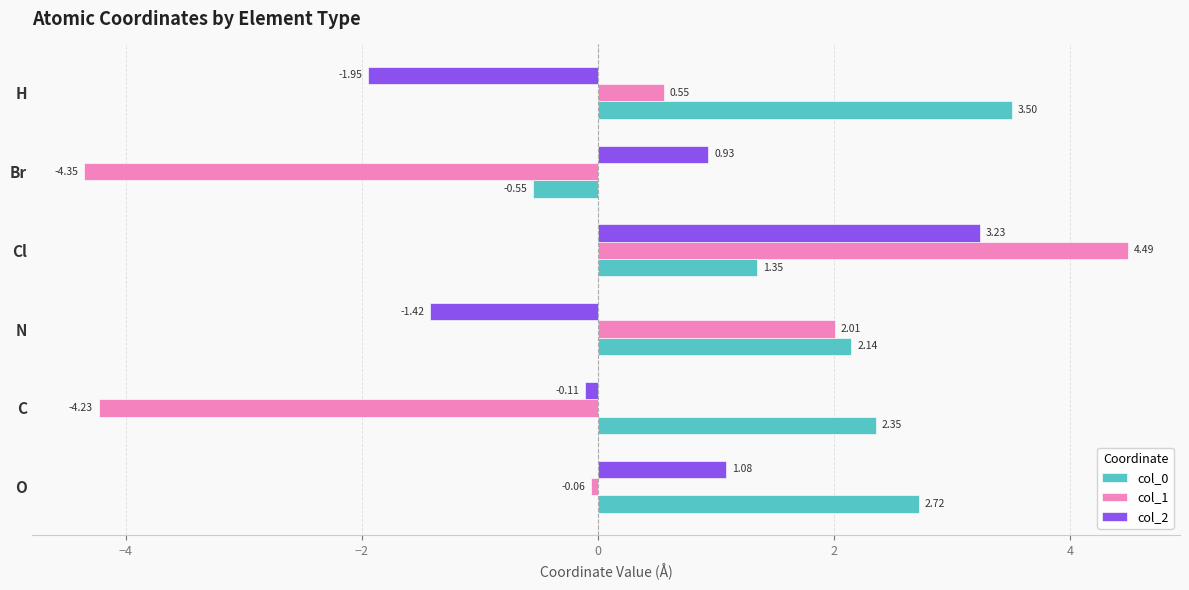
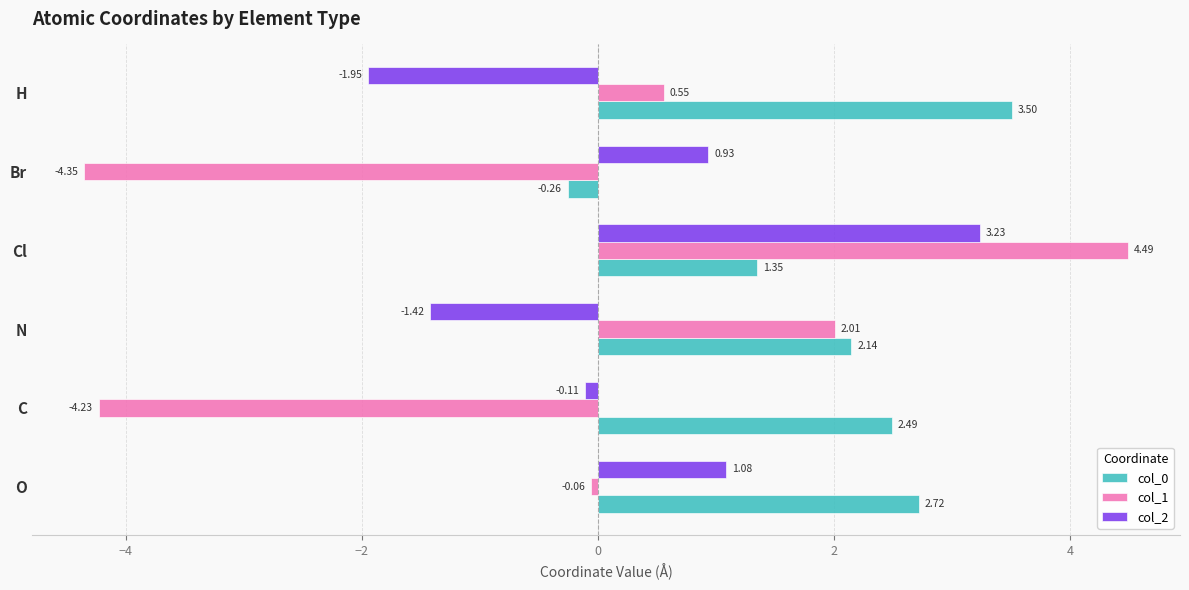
  {
    "col_0": {
      "H": 3.50,
-     "Br": -0.55,
+     "Br": -0.26,
      "Cl": 1.35,
      "N": 2.14,
-     "C": 2.35,
+     "C": 2.49,
      "O": 2.72
    },
    "col_1": {
      "H": 0.55,
      "Br": -4.35,
      "Cl": 4.49,
      "N": 2.01,
      "C": -4.23,
      "O": -0.06
    },
    "col_2": {
      "H": -1.95,
      "Br": 0.93,
      "Cl": 3.23,
      "N": -1.42,
      "C": -0.11,
      "O": 1.08
    }
  }
